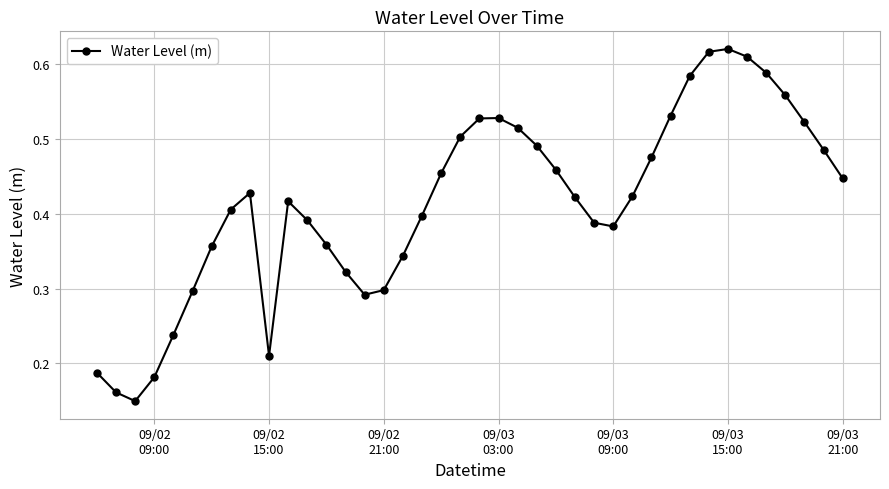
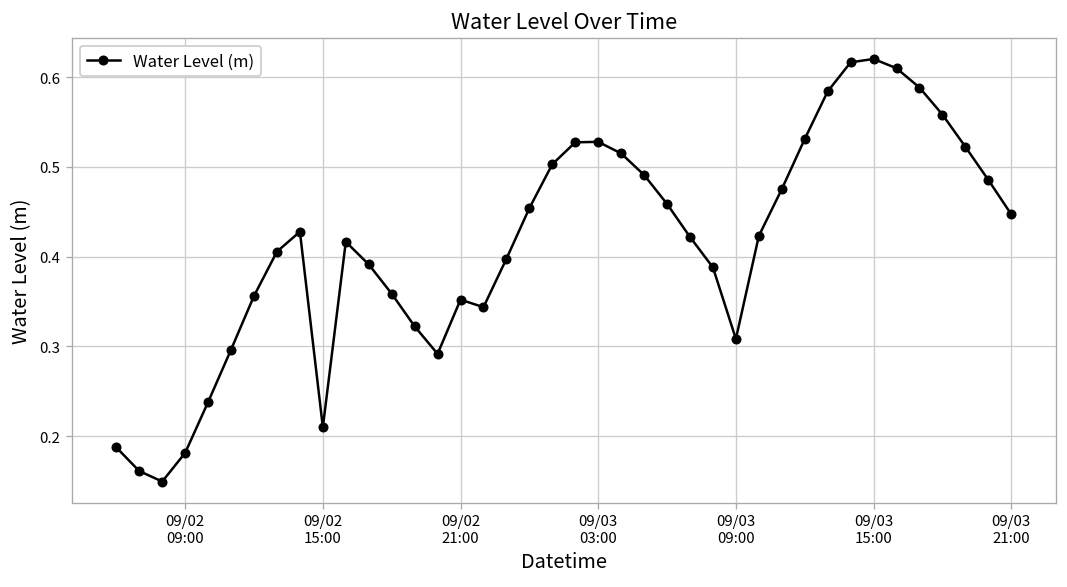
  {
    "09/02 09:00": 0.18,
    "09/02 15:00": 0.21,
-   "09/02 21:00": 0.30,
+   "09/02 21:00": 0.35,
    "09/03 03:00": 0.53,
-   "09/03 09:00": 0.38,
+   "09/03 09:00": 0.31,
    "09/03 15:00": 0.62,
    "09/03 21:00": 0.45
  }
